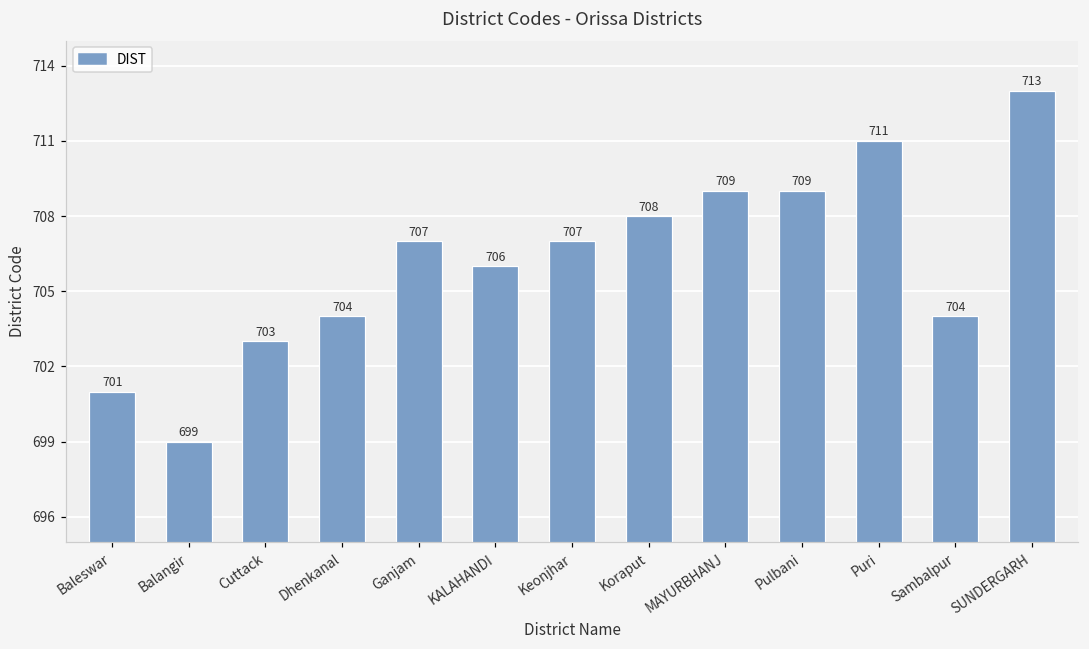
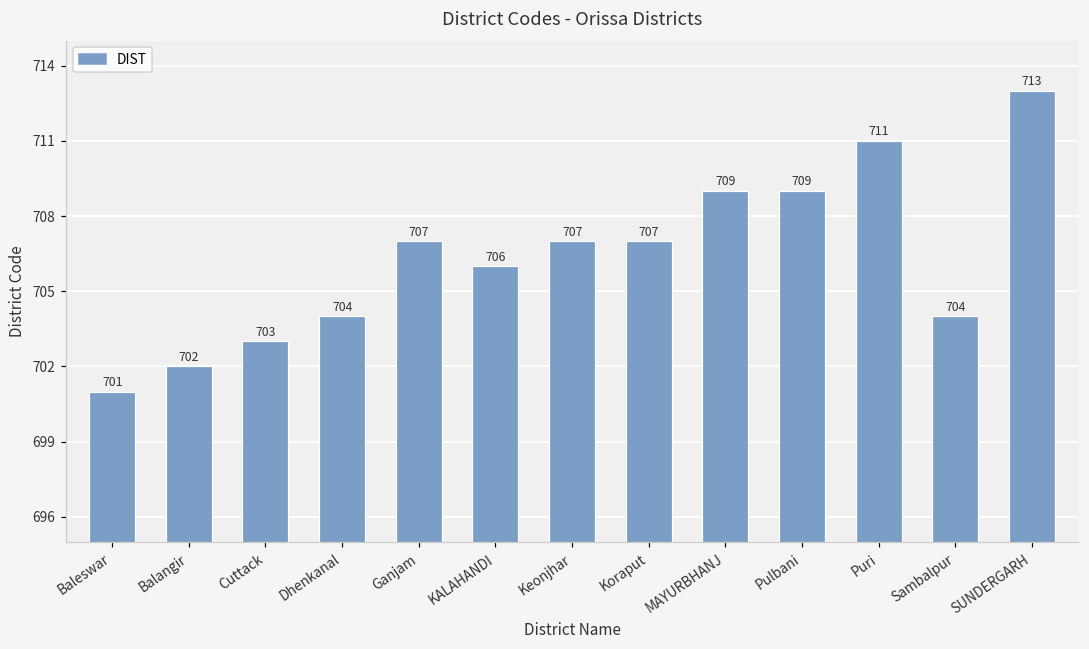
  {
    "Baleswar": 701,
-   "Balangir": 699,
+   "Balangir": 702,
    "Cuttack": 703,
    "Dhenkanal": 704,
    "Ganjam": 707,
    "KALAHANDI": 706,
    "Keonjhar": 707,
-   "Koraput": 708,
+   "Koraput": 707,
    "MAYURBHANJ": 709,
    "Pulbani": 709,
    "Puri": 711,
    "Sambalpur": 704,
    "SUNDERGARH": 713
  }
